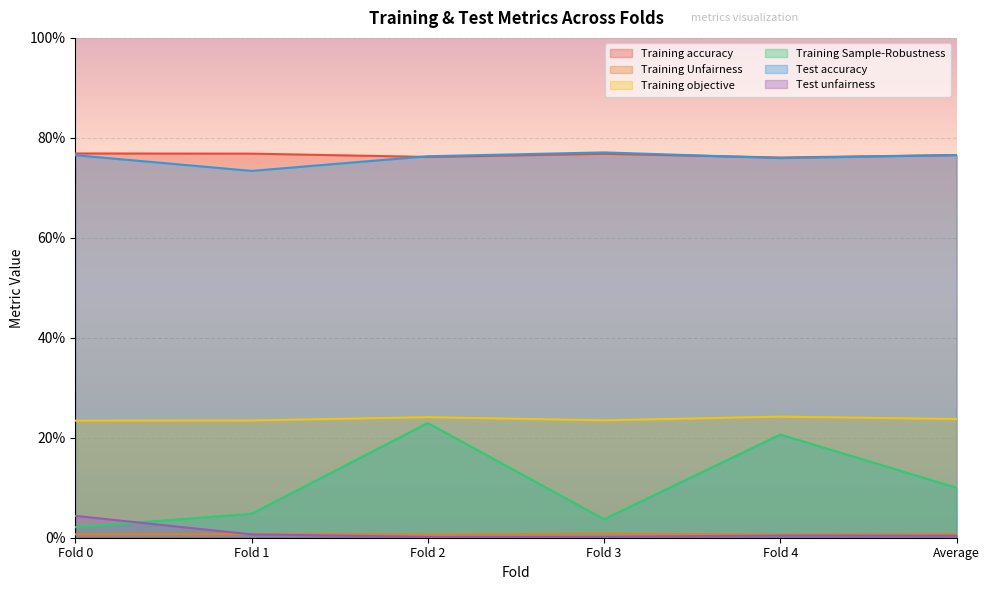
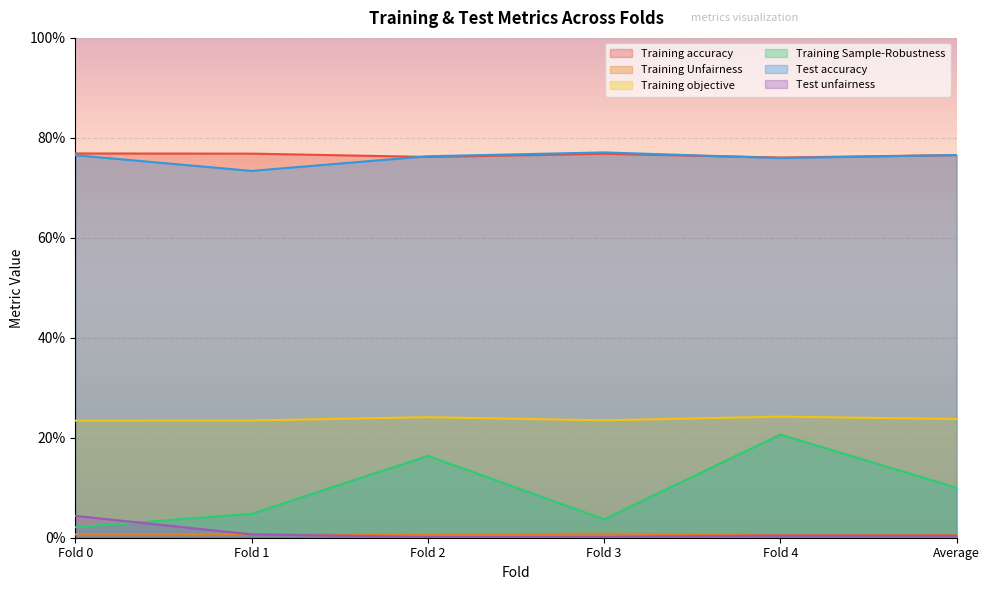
  {
    "Training Sample-Robustness": {
      "Fold 0": "2%",
      "Fold 1": "5%",
-     "Fold 2": "23%",
+     "Fold 2": "16%",
      "Fold 3": "4%",
      "Fold 4": "21%",
      "Average": "10%"
    },
    "Test accuracy": {
      "Fold 1": "73%"
    },
    "Test unfairness": {
      "Fold 0": "4%",
      "Fold 3": "0%"
    }
  }
